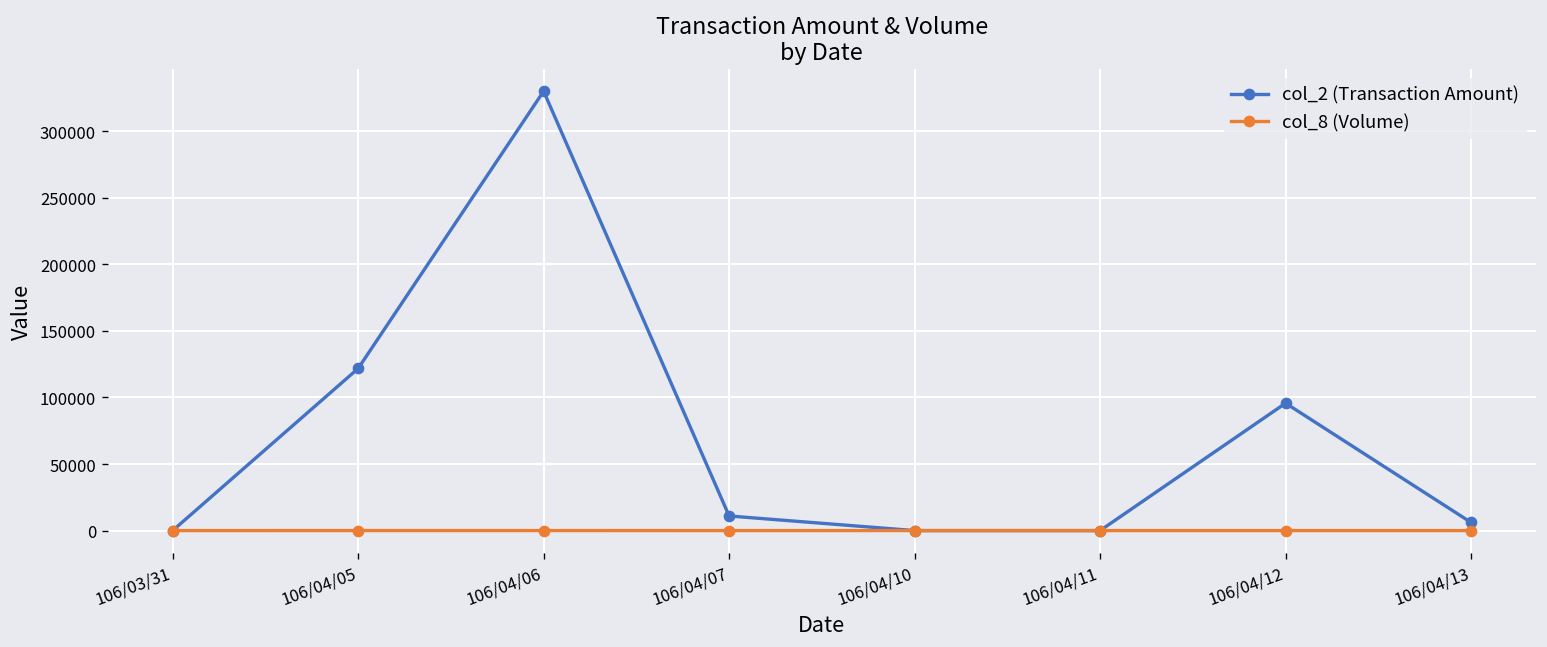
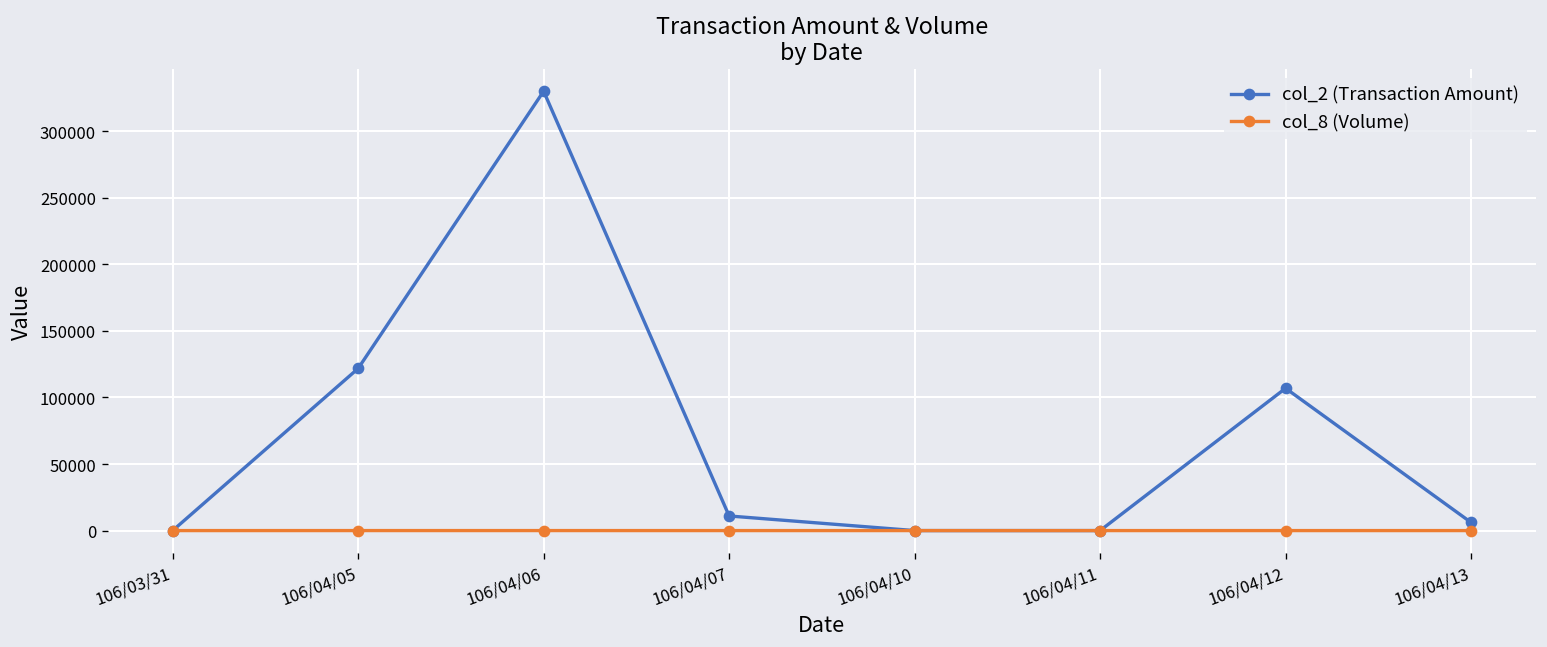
  {
    "col_2 (Transaction Amount)": {
      "106/04/05": 122000,
      "106/04/06": 330000,
      "106/04/07": 11000,
-     "106/04/12": 96000,
+     "106/04/12": 107000,
      "106/04/13": 6000
    },
    "col_8 (Volume)": {
      "106/04/05": 0,
      "106/04/06": 0,
      "106/04/07": 0,
      "106/04/12": 0,
      "106/04/13": 0
    }
  }
